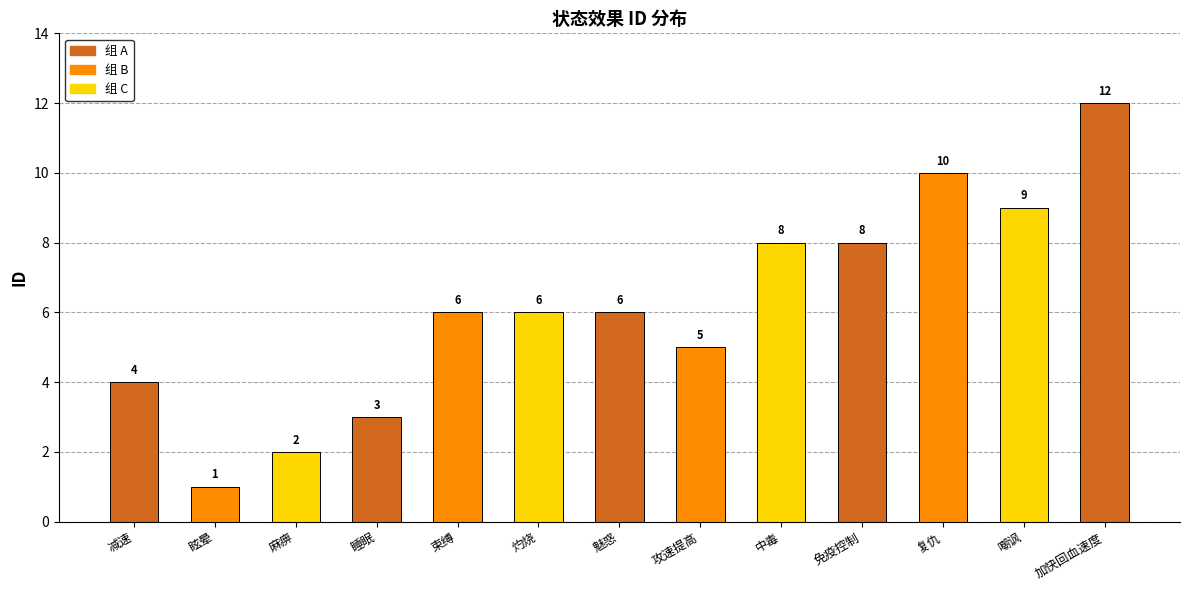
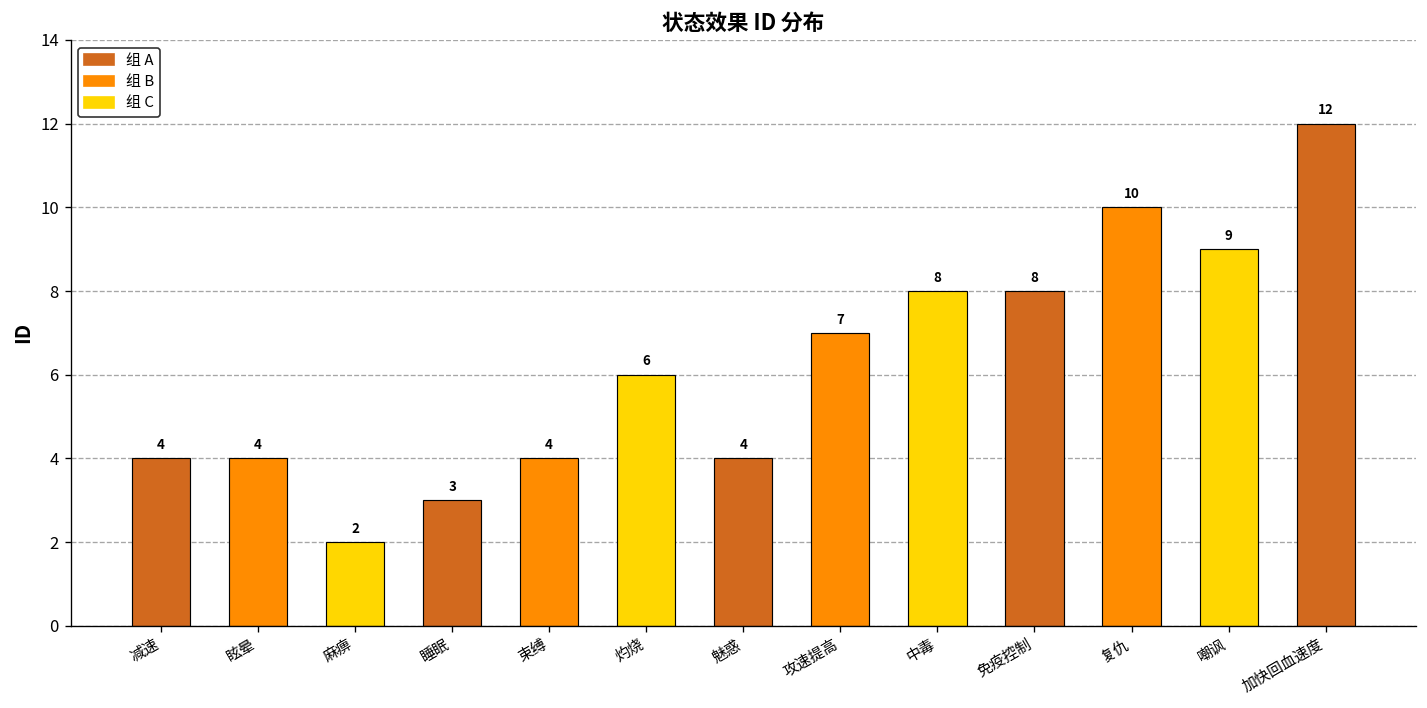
  {
    "减速": 4,
-   "眩晕": 1,
+   "眩晕": 4,
    "麻痹": 2,
    "睡眠": 3,
-   "束缚": 6,
+   "束缚": 4,
    "灼烧": 6,
-   "魅惑": 6,
-   "攻速提高": 5,
+   "魅惑": 4,
+   "攻速提高": 7,
    "中毒": 8,
    "免疫控制": 8,
    "复仇": 10,
    "嘲讽": 9,
    "加快回血速度": 12
  }
